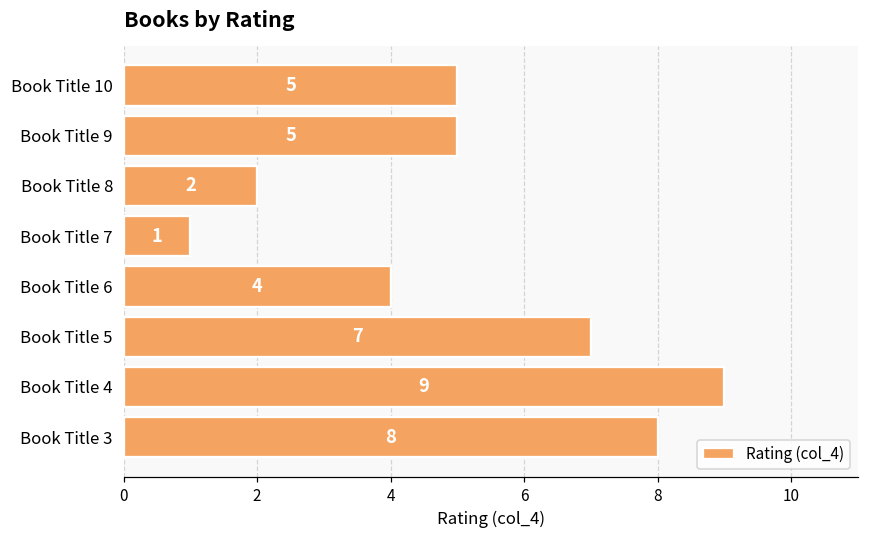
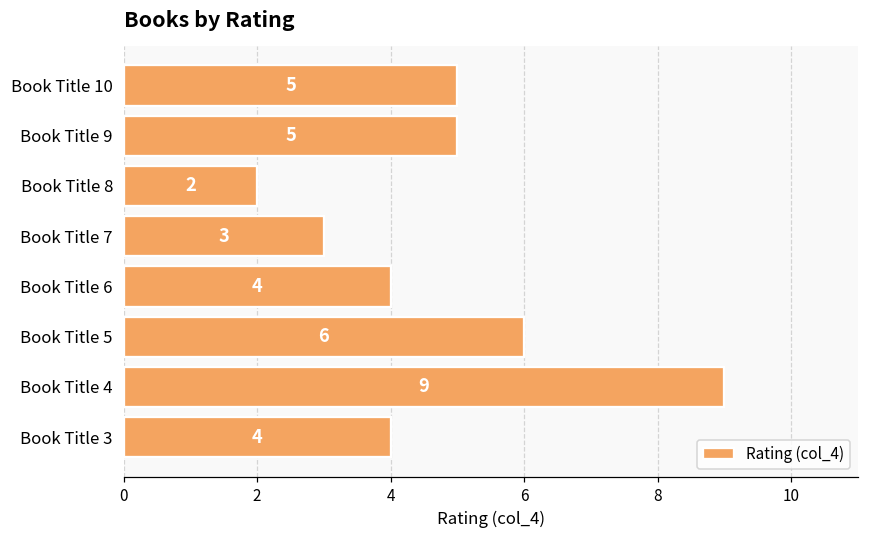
  {
    "Book Title 10": 5,
    "Book Title 9": 5,
    "Book Title 8": 2,
-   "Book Title 7": 1,
+   "Book Title 7": 3,
    "Book Title 6": 4,
-   "Book Title 5": 7,
+   "Book Title 5": 6,
    "Book Title 4": 9,
-   "Book Title 3": 8
+   "Book Title 3": 4
  }
